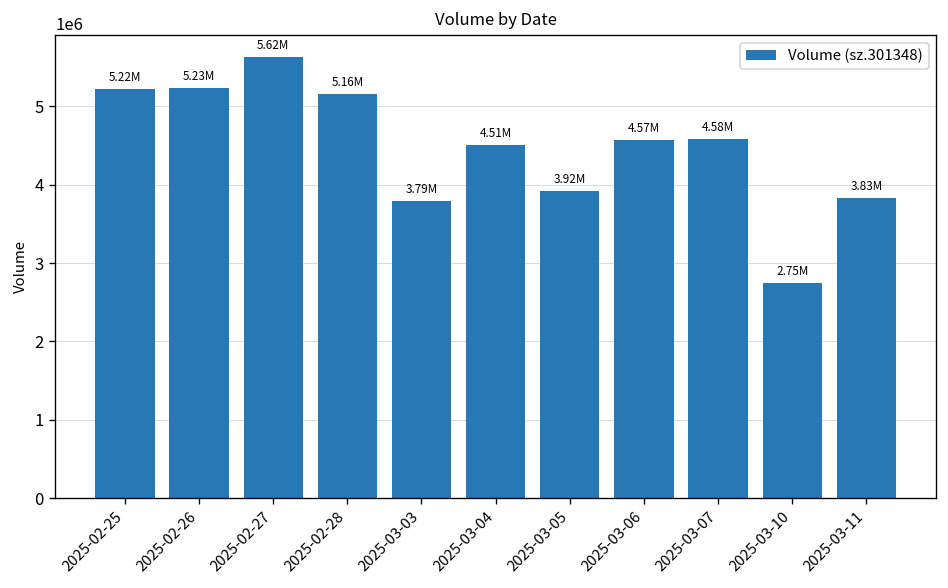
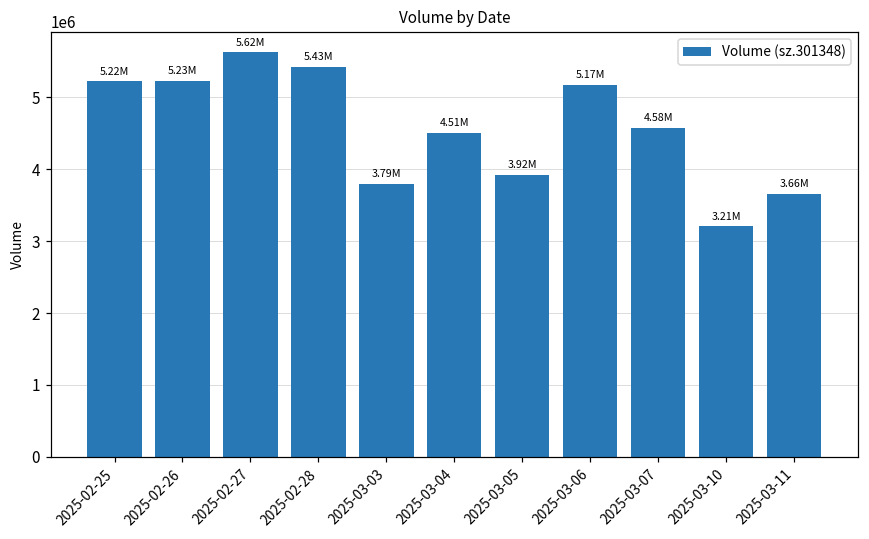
  {
    "2025-02-25": "5.22M",
    "2025-02-26": "5.23M",
    "2025-02-27": "5.62M",
-   "2025-02-28": "5.16M",
+   "2025-02-28": "5.43M",
    "2025-03-03": "3.79M",
    "2025-03-04": "4.51M",
    "2025-03-05": "3.92M",
-   "2025-03-06": "4.57M",
+   "2025-03-06": "5.17M",
    "2025-03-07": "4.58M",
-   "2025-03-10": "2.75M",
-   "2025-03-11": "3.83M"
+   "2025-03-10": "3.21M",
+   "2025-03-11": "3.66M"
  }
